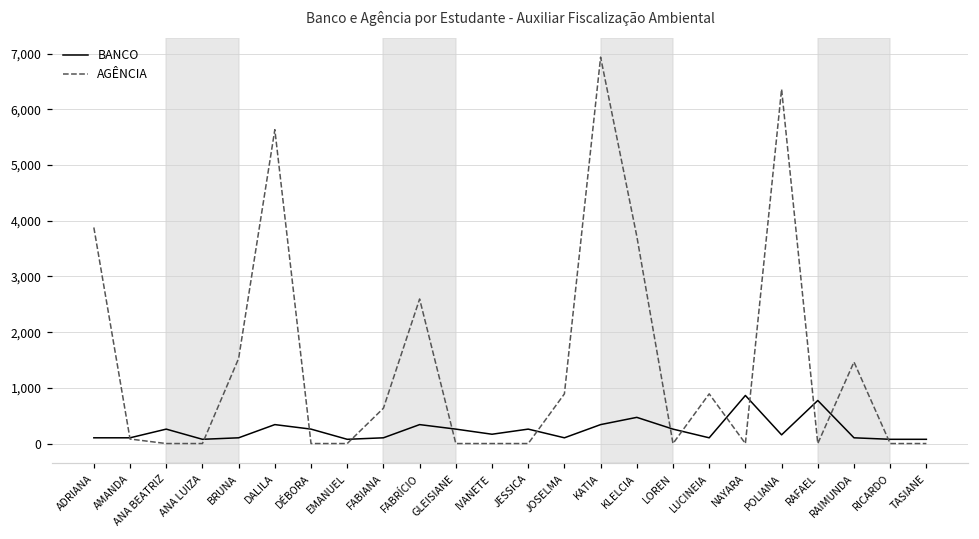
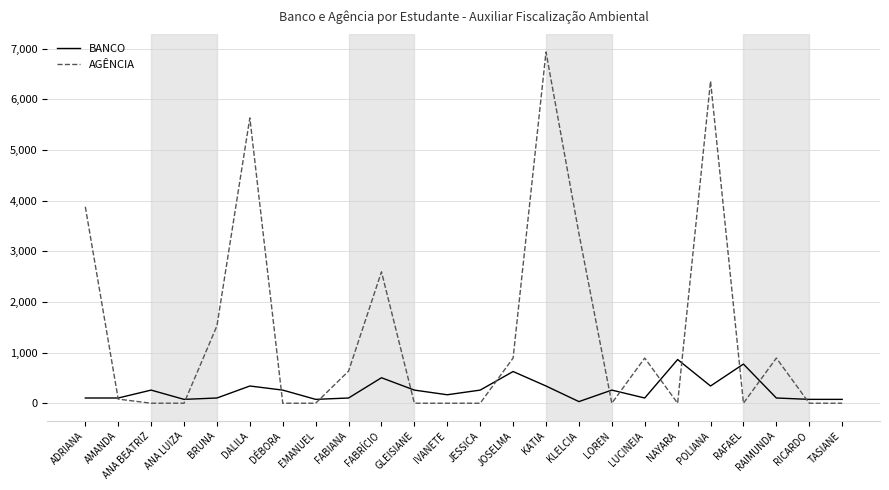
  {
    "BANCO": {
      "ADRIANA": "100",
      "ANA BEATRIZ": "300",
      "ANA LUIZA": "100",
      "BRUNA": "100",
      "DALILA": "300",
      "DÉBORA": "300",
      "EMANUEL": "100",
      "FABIANA": "100",
-     "FABRÍCIO": "300",
+     "FABRÍCIO": "500",
      "GLEISIANE": "300",
      "IVANETE": "200",
      "JESSICA": "300",
-     "JOSELMA": "100",
+     "JOSELMA": "600",
      "KATIA": "300",
-     "KLELCIA": "500",
+     "KLELCIA": "0",
      "LOREN": "300",
      "LUCINEIA": "100",
      "NAYARA": "900",
-     "POLIANA": "200",
+     "POLIANA": "300",
      "RAFAEL": "800",
      "RAIMUNDA": "100",
      "RICARDO": "100",
      "TASIANE": "100"
    },
    "AGÊNCIA": {
      "ADRIANA": "3,900",
      "ANA BEATRIZ": "0",
      "ANA LUIZA": "0",
      "BRUNA": "1,500",
      "DALILA": "5,600",
      "DÉBORA": "0",
      "EMANUEL": "0",
      "FABIANA": "600",
      "FABRÍCIO": "2,600",
      "GLEISIANE": "0",
      "IVANETE": "0",
      "JESSICA": "0",
      "JOSELMA": "900",
      "KATIA": "6,900",
-     "KLELCIA": "3,700",
+     "KLELCIA": "3,400",
      "LOREN": "0",
      "LUCINEIA": "900",
      "NAYARA": "0",
      "POLIANA": "6,400",
      "RAFAEL": "0",
-     "RAIMUNDA": "1,500",
+     "RAIMUNDA": "900",
      "RICARDO": "0",
      "TASIANE": "0"
    }
  }
